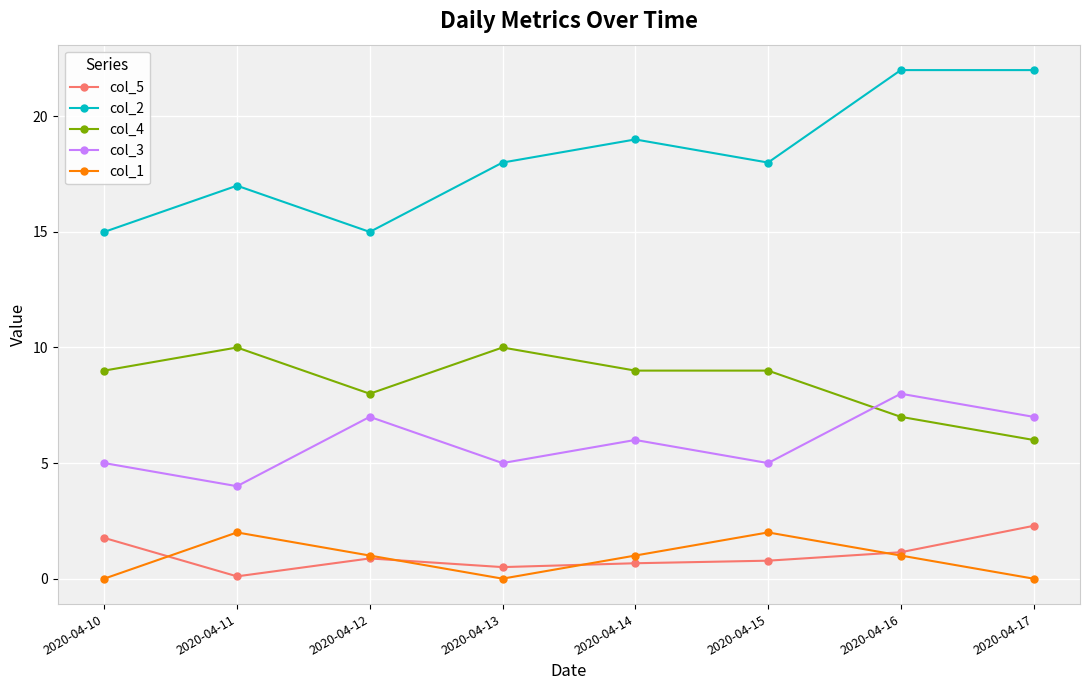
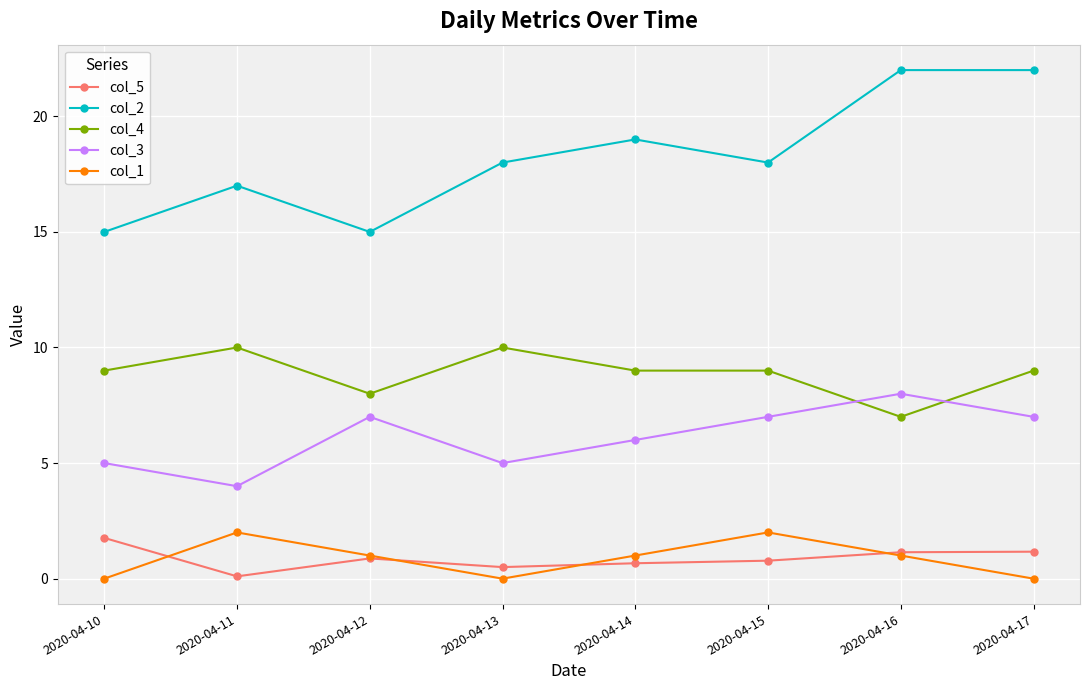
  {
    "col_5": {
      "2020-04-10": 1.8,
      "2020-04-11": 0.1,
      "2020-04-12": 0.9,
      "2020-04-13": 0.5,
      "2020-04-14": 0.7,
      "2020-04-15": 0.8,
      "2020-04-16": 1.1,
-     "2020-04-17": 2.3
+     "2020-04-17": 1.2
    },
    "col_2": {
      "2020-04-10": 15.0,
      "2020-04-11": 17.0,
      "2020-04-12": 15.0,
      "2020-04-13": 18.0,
      "2020-04-14": 19.0,
      "2020-04-15": 18.0,
      "2020-04-16": 22.0,
      "2020-04-17": 22.0
    },
    "col_4": {
      "2020-04-10": 9,
      "2020-04-11": 10,
      "2020-04-12": 8,
      "2020-04-13": 10,
      "2020-04-14": 9,
      "2020-04-15": 9,
      "2020-04-16": 7,
-     "2020-04-17": 6
+     "2020-04-17": 9
    },
    "col_3": {
      "2020-04-10": 5,
      "2020-04-11": 4,
      "2020-04-12": 7,
      "2020-04-13": 5,
      "2020-04-14": 6,
-     "2020-04-15": 5,
+     "2020-04-15": 7,
      "2020-04-16": 8,
      "2020-04-17": 7
    },
    "col_1": {
      "2020-04-10": 0.0,
      "2020-04-11": 2.0,
      "2020-04-12": 1.0,
      "2020-04-13": 0.0,
      "2020-04-14": 1.0,
      "2020-04-15": 2.0,
      "2020-04-16": 1.0,
      "2020-04-17": 0.0
    }
  }
